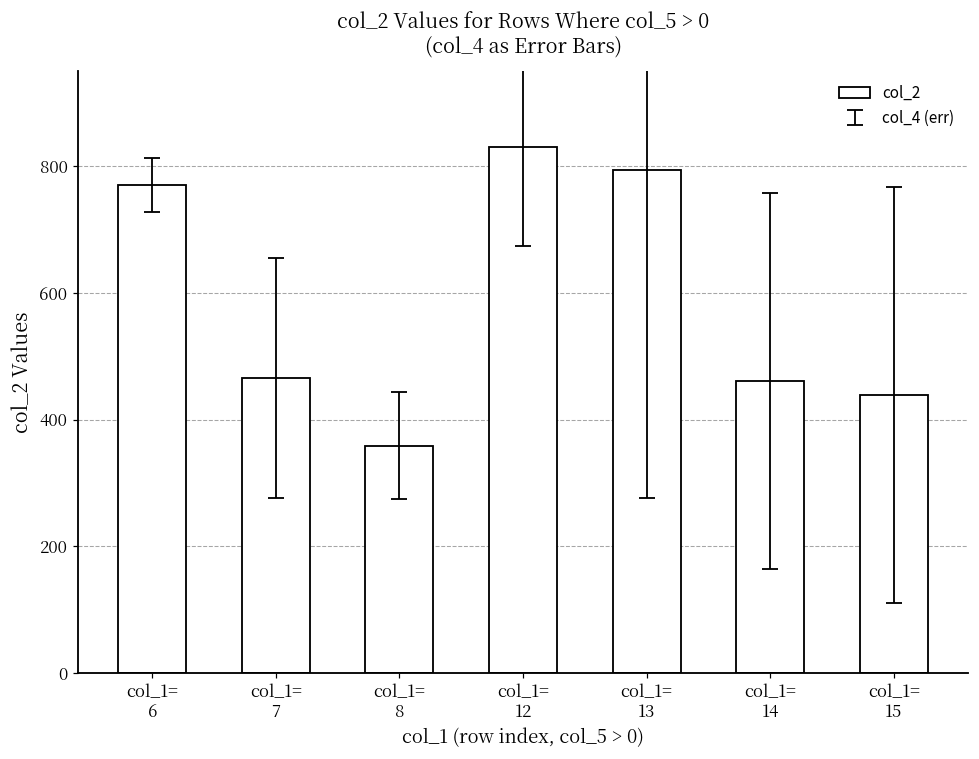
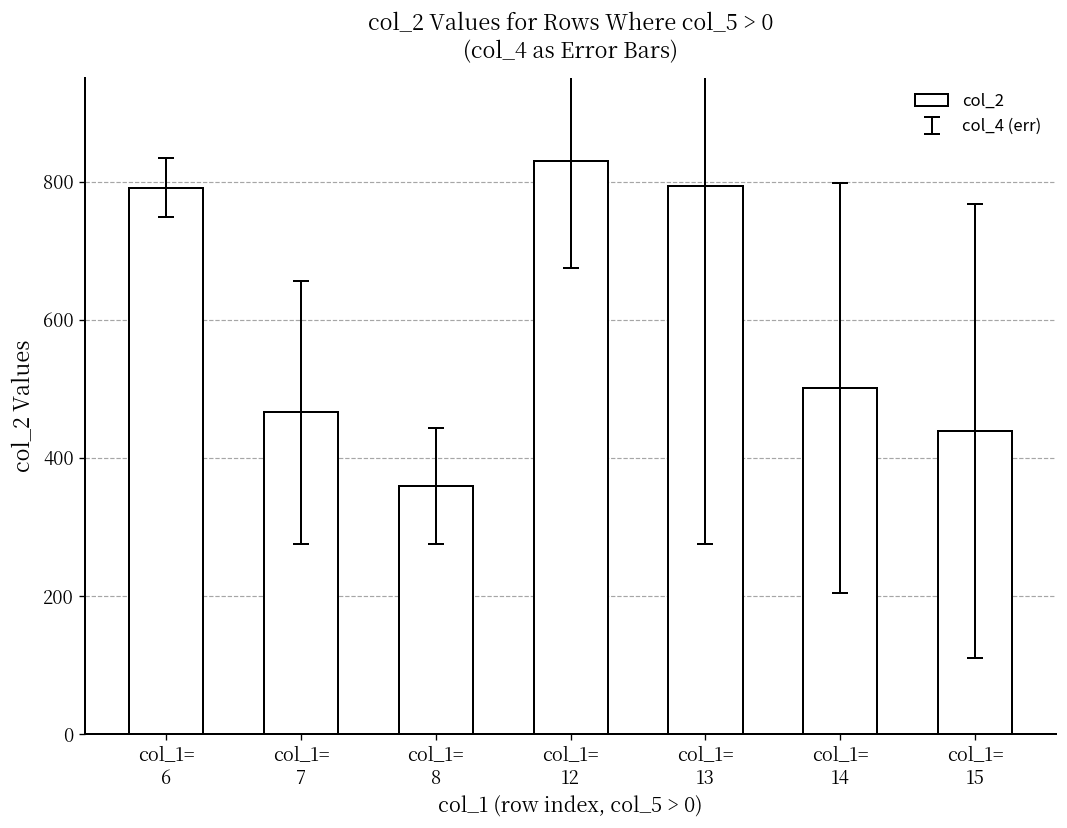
  {
    "col_2": {
-     "col_1= 6": 770,
+     "col_1= 6": 790,
      "col_1= 7": 470,
      "col_1= 8": 360,
      "col_1= 12": 830,
      "col_1= 13": 790,
-     "col_1= 14": 460,
+     "col_1= 14": 500,
      "col_1= 15": 440
    }
  }
